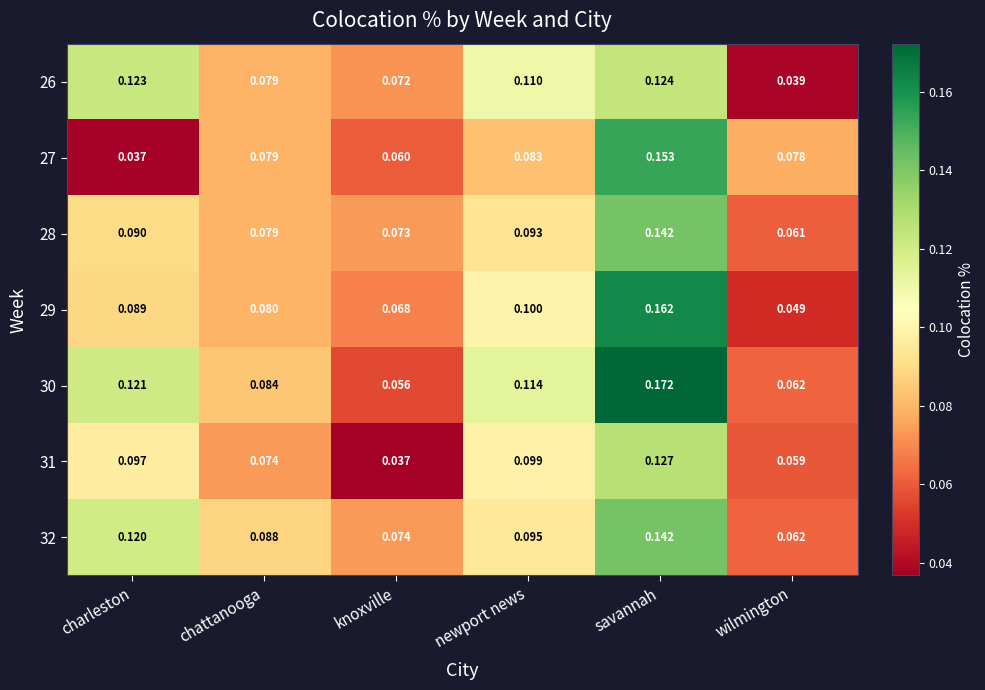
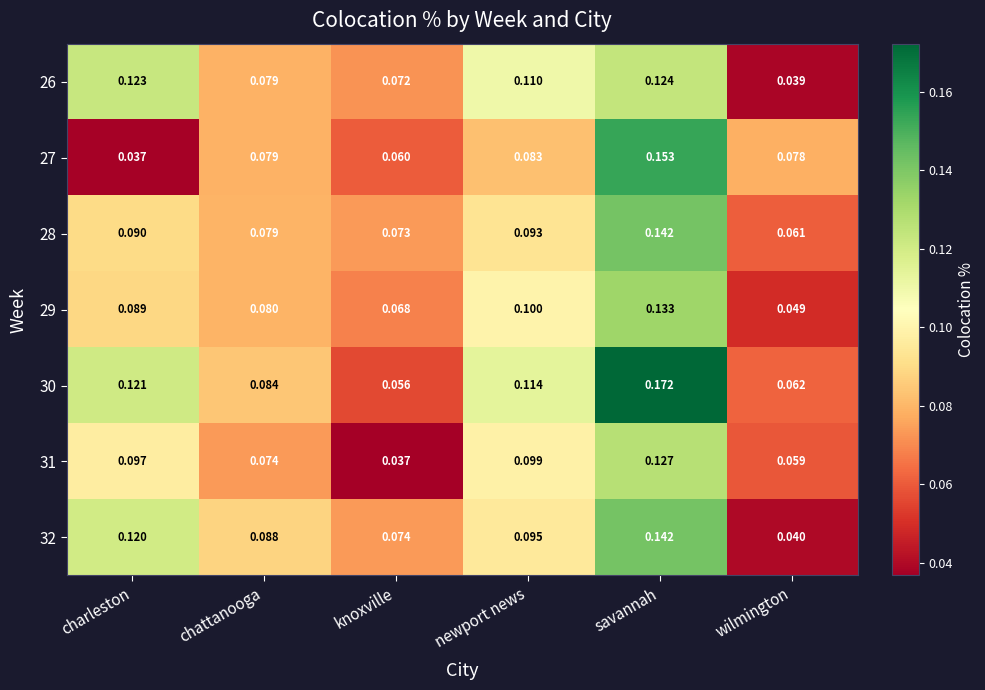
  {
    "26": {
      "charleston": 0.123,
      "chattanooga": 0.079,
      "knoxville": 0.072,
      "newport news": 0.110,
      "savannah": 0.124,
      "wilmington": 0.039
    },
    "27": {
      "charleston": 0.037,
      "chattanooga": 0.079,
      "knoxville": 0.060,
      "newport news": 0.083,
      "savannah": 0.153,
      "wilmington": 0.078
    },
    "28": {
      "charleston": 0.090,
      "chattanooga": 0.079,
      "knoxville": 0.073,
      "newport news": 0.093,
      "savannah": 0.142,
      "wilmington": 0.061
    },
    "29": {
      "charleston": 0.089,
      "chattanooga": 0.080,
      "knoxville": 0.068,
      "newport news": 0.100,
-     "savannah": 0.162,
+     "savannah": 0.133,
      "wilmington": 0.049
    },
    "30": {
      "charleston": 0.121,
      "chattanooga": 0.084,
      "knoxville": 0.056,
      "newport news": 0.114,
      "savannah": 0.172,
      "wilmington": 0.062
    },
    "31": {
      "charleston": 0.097,
      "chattanooga": 0.074,
      "knoxville": 0.037,
      "newport news": 0.099,
      "savannah": 0.127,
      "wilmington": 0.059
    },
    "32": {
      "charleston": 0.120,
      "chattanooga": 0.088,
      "knoxville": 0.074,
      "newport news": 0.095,
      "savannah": 0.142,
-     "wilmington": 0.062
+     "wilmington": 0.040
    }
  }
